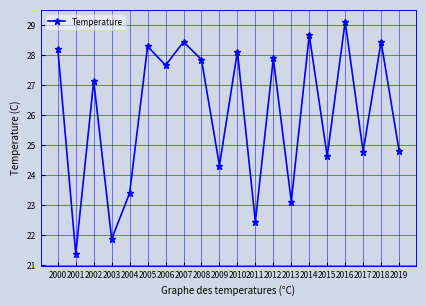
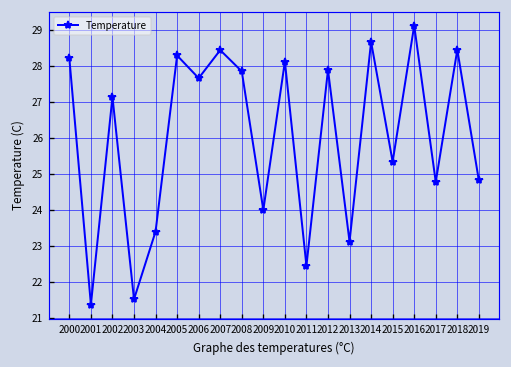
  {
    "2000": 28.2,
    "2001": 21.4,
    "2002": 27.1,
-   "2003": 21.9,
+   "2003": 21.5,
    "2004": 23.4,
    "2005": 28.3,
    "2006": 27.7,
    "2007": 28.4,
    "2008": 27.9,
-   "2009": 24.3,
+   "2009": 24.0,
    "2010": 28.1,
    "2011": 22.5,
    "2012": 27.9,
    "2013": 23.1,
    "2014": 28.7,
-   "2015": 24.6,
+   "2015": 25.3,
    "2016": 29.1,
    "2017": 24.8,
    "2018": 28.5,
    "2019": 24.8
  }
